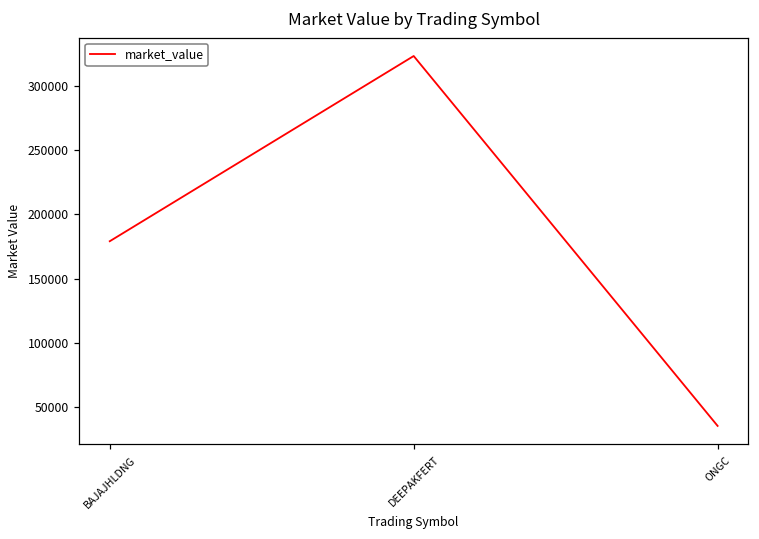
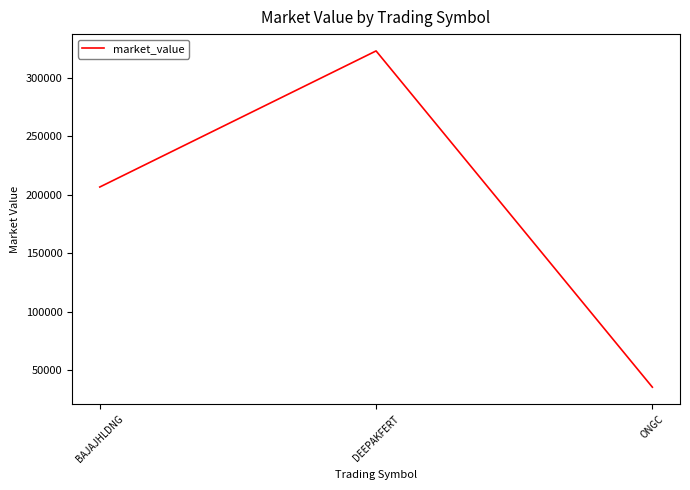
  {
-   "BAJAJHLDNG": 179000,
+   "BAJAJHLDNG": 207000,
    "DEEPAKFERT": 323000,
    "ONGC": 36000
  }
